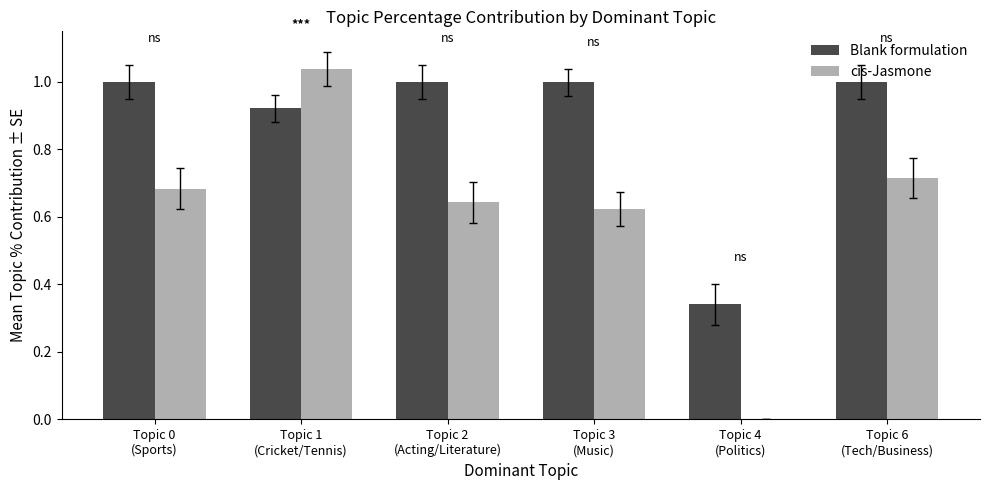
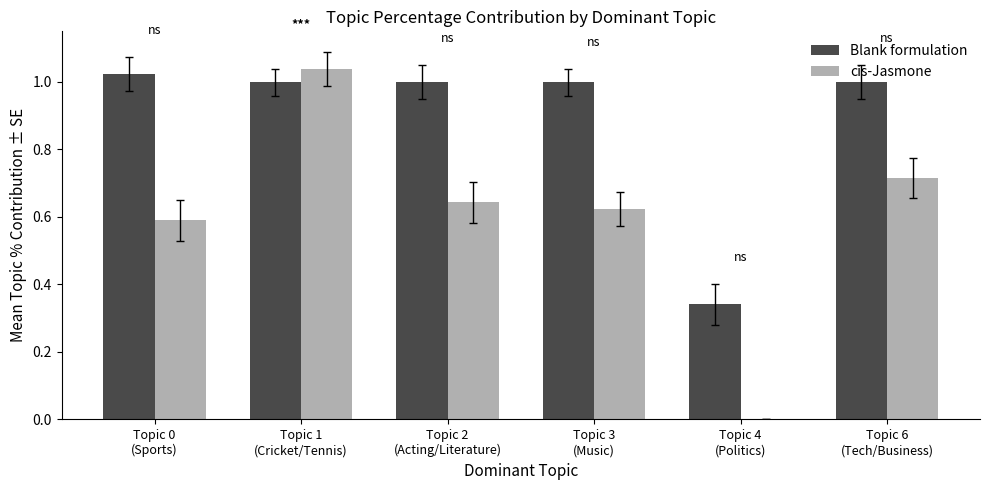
  {
    "Blank formulation": {
-     "Topic 0 (Sports)": 1.00,
-     "Topic 1 (Cricket/Tennis)": 0.92,
+     "Topic 0 (Sports)": 1.02,
+     "Topic 1 (Cricket/Tennis)": 1.00,
      "Topic 2 (Acting/Literature)": 1.00,
      "Topic 3 (Music)": 1.00,
      "Topic 4 (Politics)": 0.34,
      "Topic 6 (Tech/Business)": 1.00
    },
    "cis-Jasmone": {
-     "Topic 0 (Sports)": 0.68,
+     "Topic 0 (Sports)": 0.59,
      "Topic 1 (Cricket/Tennis)": 1.04,
      "Topic 2 (Acting/Literature)": 0.64,
      "Topic 3 (Music)": 0.62,
      "Topic 4 (Politics)": 0.00,
      "Topic 6 (Tech/Business)": 0.72
    }
  }
